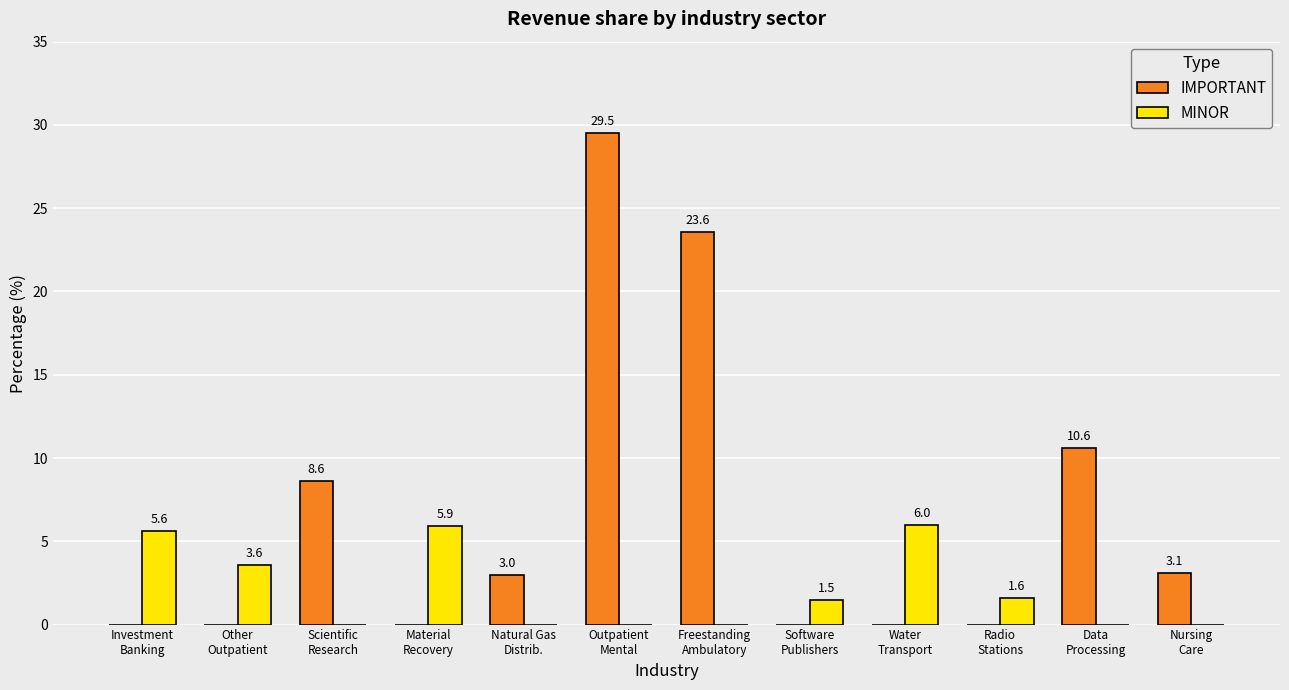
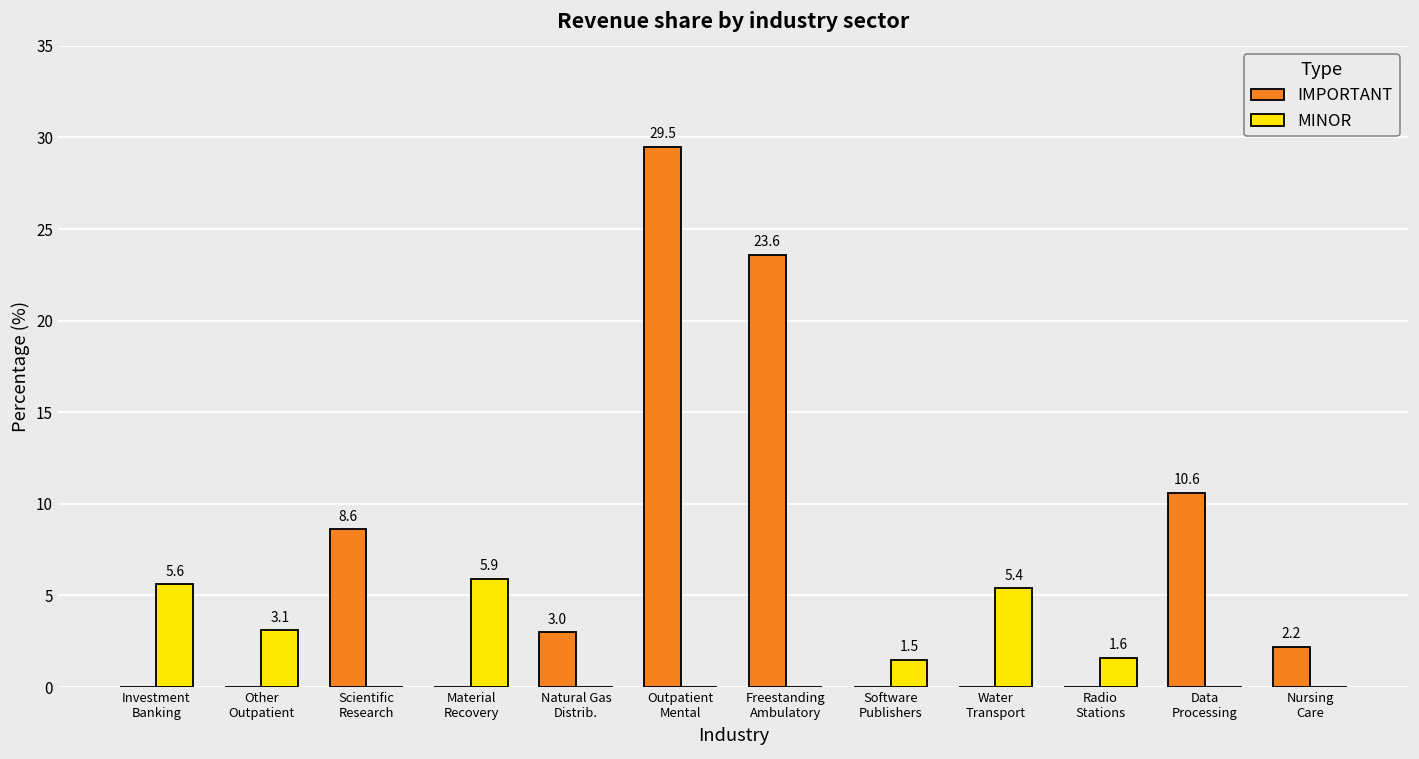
  {
    "IMPORTANT": {
      "Scientific Research": 8.6,
      "Natural Gas Distrib.": 3.0,
      "Outpatient Mental": 29.5,
      "Freestanding Ambulatory": 23.6,
      "Data Processing": 10.6,
-     "Nursing Care": 3.1
+     "Nursing Care": 2.2
    },
    "MINOR": {
      "Investment Banking": 5.6,
-     "Other Outpatient": 3.6,
+     "Other Outpatient": 3.1,
      "Material Recovery": 5.9,
      "Software Publishers": 1.5,
-     "Water Transport": 6.0,
+     "Water Transport": 5.4,
      "Radio Stations": 1.6
    }
  }
